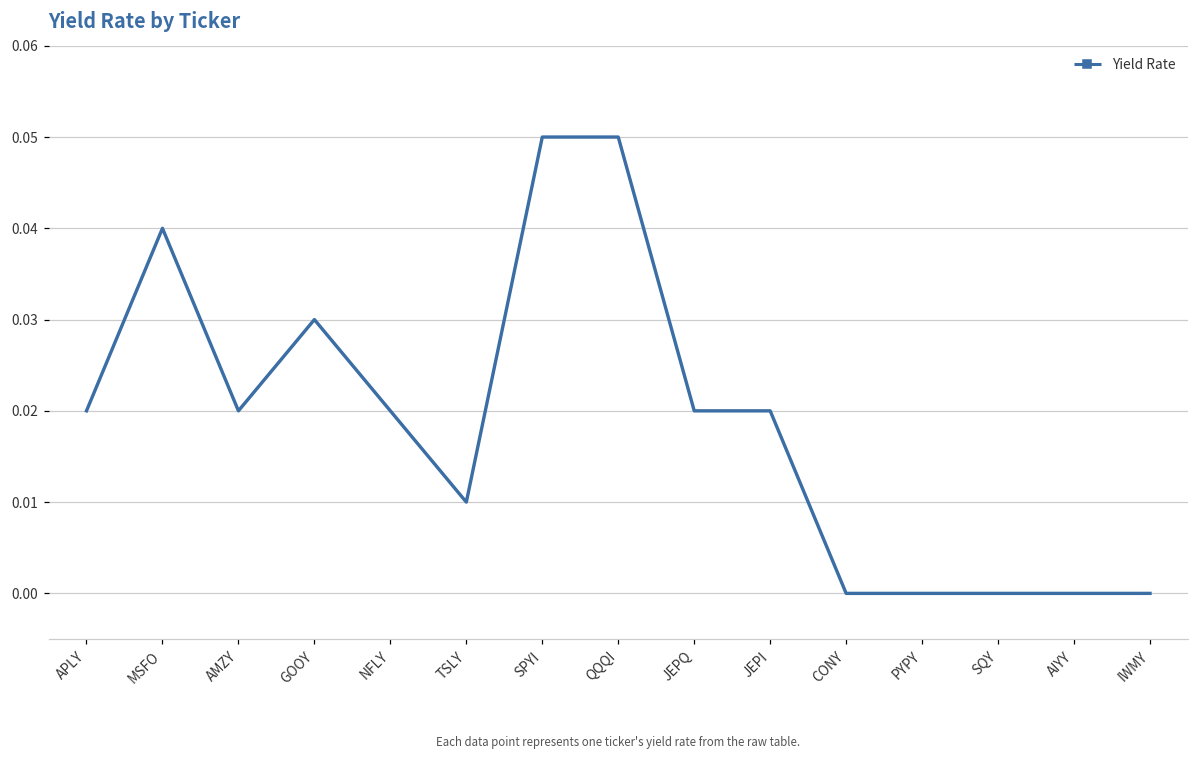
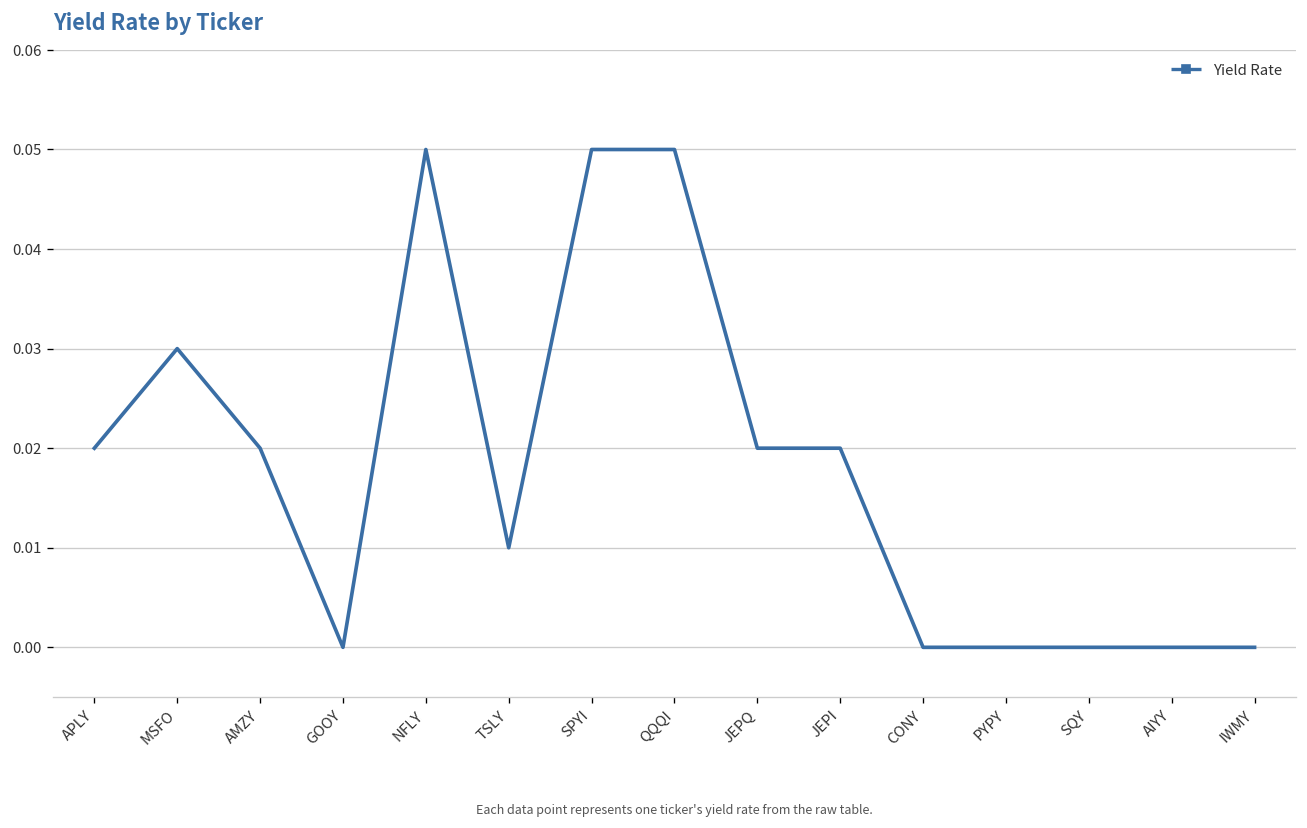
  {
    "APLY": 0.02,
-   "MSFO": 0.04,
+   "MSFO": 0.03,
    "AMZY": 0.02,
-   "GOOY": 0.03,
-   "NFLY": 0.02,
+   "GOOY": 0.00,
+   "NFLY": 0.05,
    "TSLY": 0.01,
    "SPYI": 0.05,
    "QQQI": 0.05,
    "JEPQ": 0.02,
    "JEPI": 0.02,
    "CONY": 0.00,
    "PYPY": 0.00,
    "SQY": 0.00,
    "AIYY": 0.00,
    "IWMY": 0.00
  }
